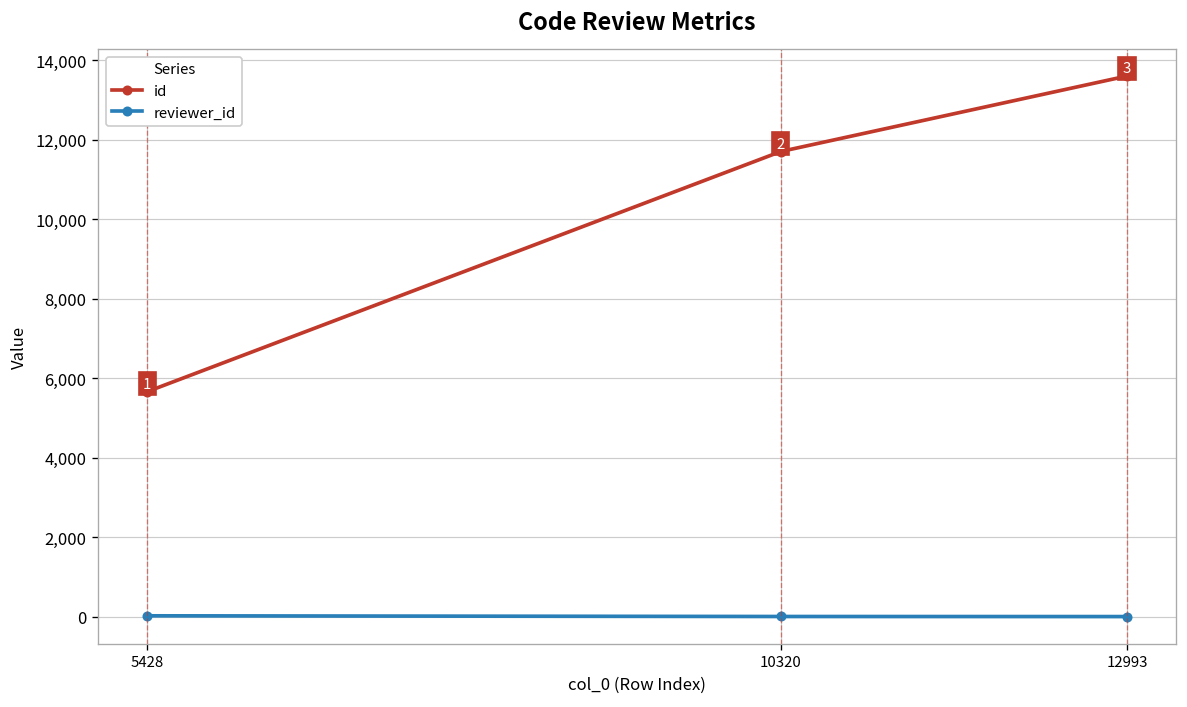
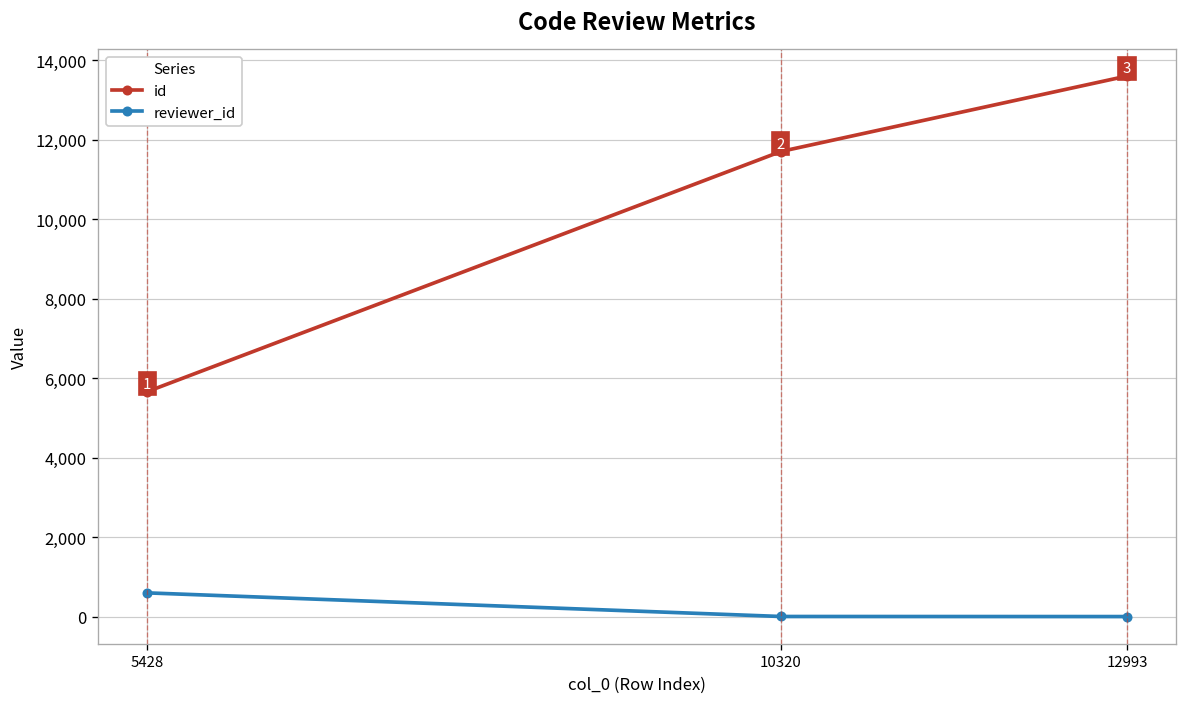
  {
    "reviewer_id": {
-     "5428": 0,
+     "5428": 600,
      "10320": 0,
      "12993": 0
    }
  }
